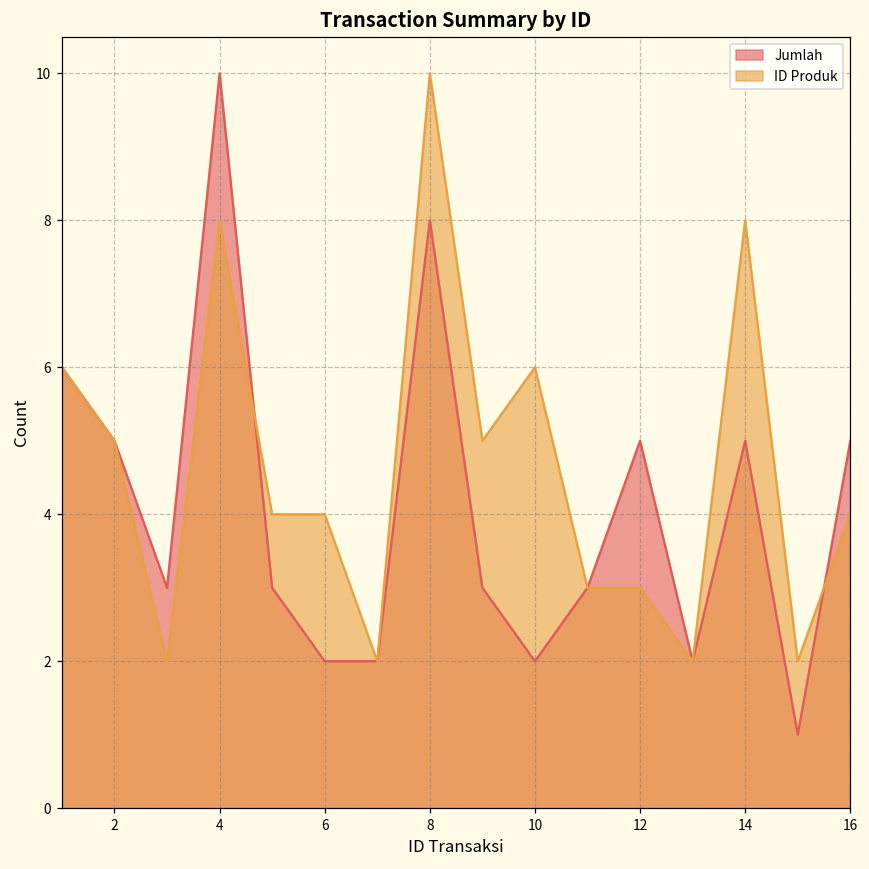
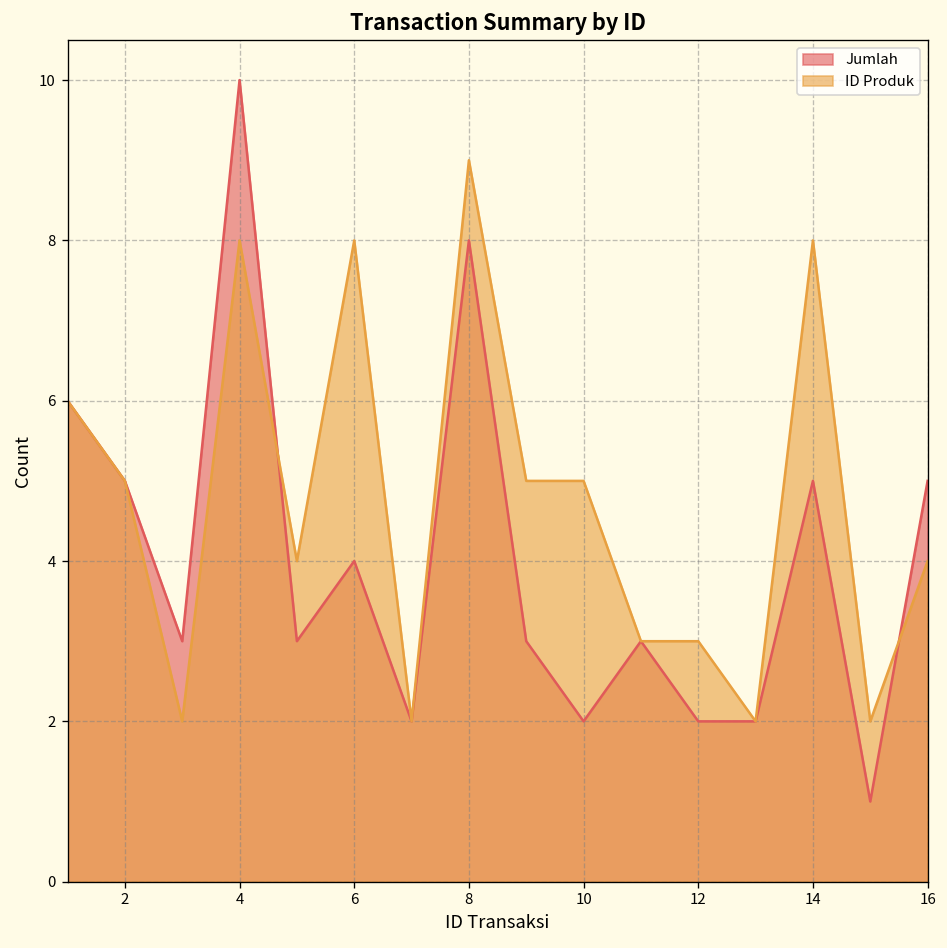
  {
    "Jumlah": {
      "4": 10,
-     "6": 2,
+     "6": 4,
      "8": 8,
      "10": 2,
-     "12": 5,
+     "12": 2,
      "14": 5,
      "16": 5
    },
    "ID Produk": {
      "4": 8,
-     "6": 4,
-     "8": 10,
-     "10": 6,
+     "6": 8,
+     "8": 9,
+     "10": 5,
      "12": 3,
      "14": 8,
      "16": 4
    }
  }
